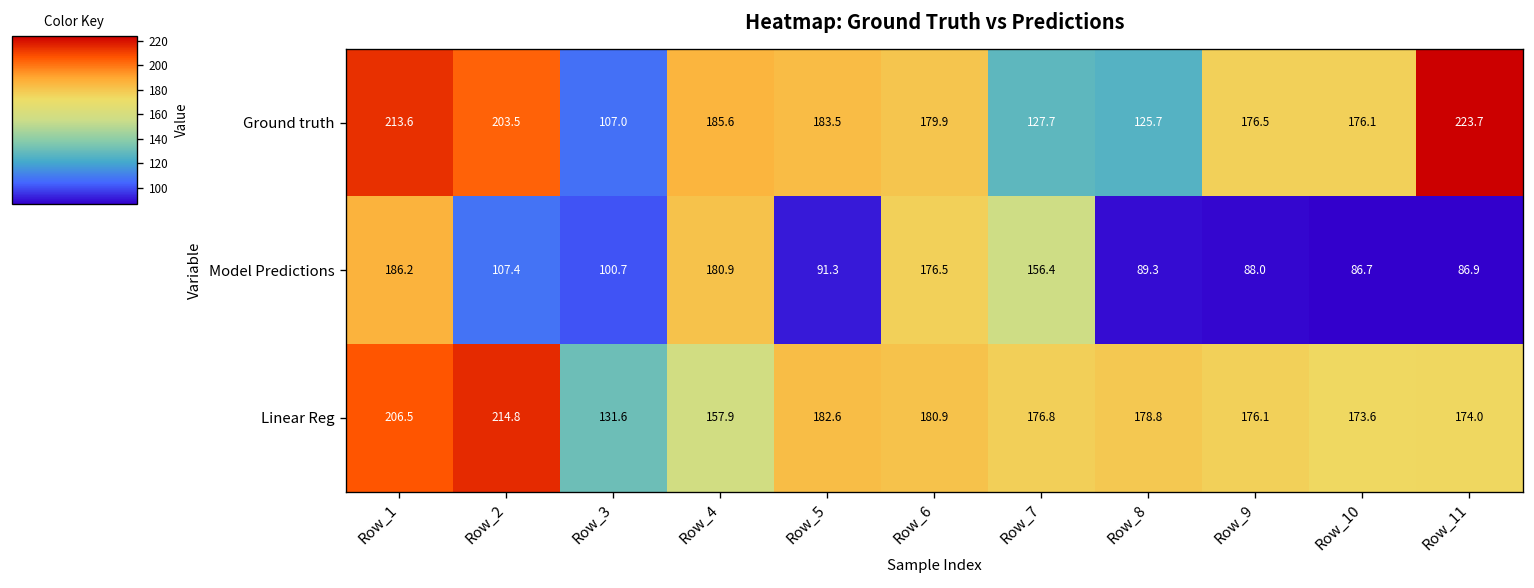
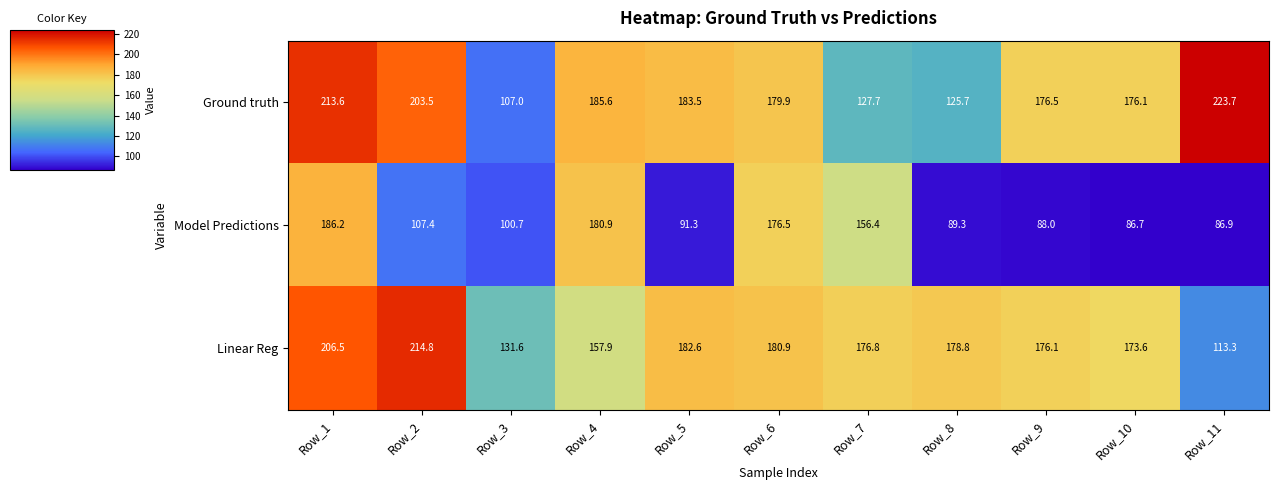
  {
    "Ground truth": {
      "Row_1": 213.6,
      "Row_2": 203.5,
      "Row_3": 107.0,
      "Row_4": 185.6,
      "Row_5": 183.5,
      "Row_6": 179.9,
      "Row_7": 127.7,
      "Row_8": 125.7,
      "Row_9": 176.5,
      "Row_10": 176.1,
      "Row_11": 223.7
    },
    "Model Predictions": {
      "Row_1": 186.2,
      "Row_2": 107.4,
      "Row_3": 100.7,
      "Row_4": 180.9,
      "Row_5": 91.3,
      "Row_6": 176.5,
      "Row_7": 156.4,
      "Row_8": 89.3,
      "Row_9": 88.0,
      "Row_10": 86.7,
      "Row_11": 86.9
    },
    "Linear Reg": {
      "Row_1": 206.5,
      "Row_2": 214.8,
      "Row_3": 131.6,
      "Row_4": 157.9,
      "Row_5": 182.6,
      "Row_6": 180.9,
      "Row_7": 176.8,
      "Row_8": 178.8,
      "Row_9": 176.1,
      "Row_10": 173.6,
-     "Row_11": 174.0
+     "Row_11": 113.3
    }
  }
